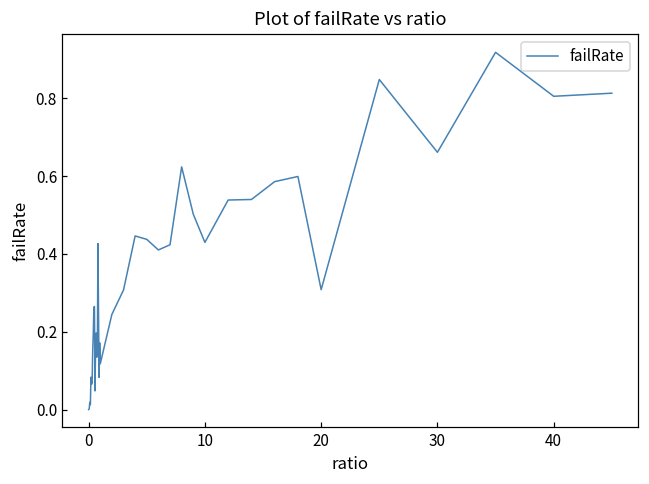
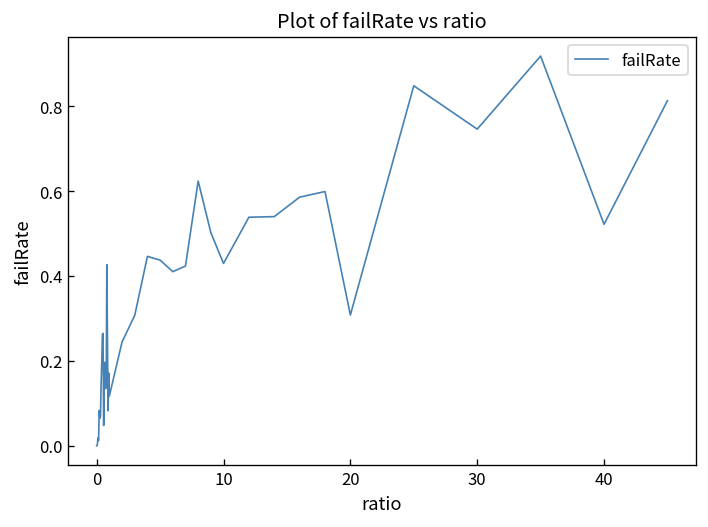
  {
    "0": 0.00,
    "10": 0.43,
    "20": 0.31,
-   "30": 0.66,
-   "40": 0.80
+   "30": 0.75,
+   "40": 0.52
  }
